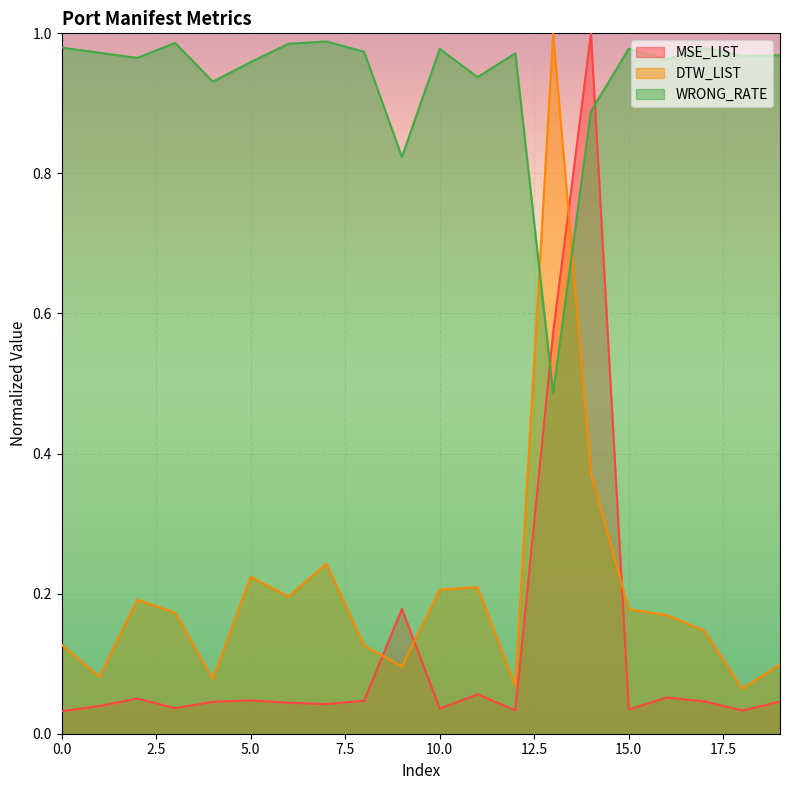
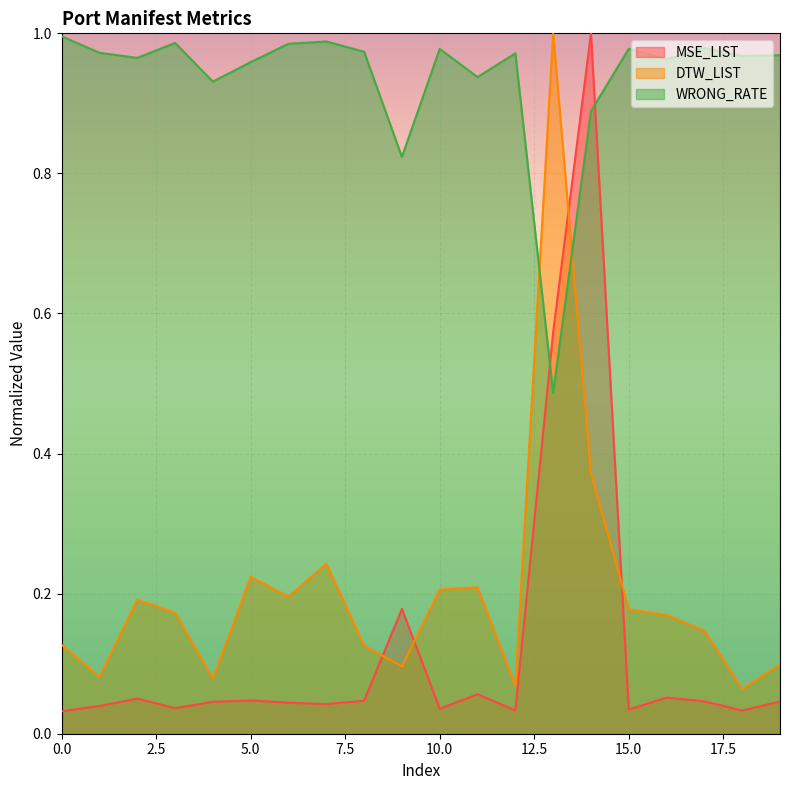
  {
    "MSE_LIST": {
      "0.0": 0.03,
      "5.0": 0.05,
      "10.0": 0.04,
      "15.0": 0.03
    },
    "DTW_LIST": {
      "0.0": 0.13,
      "5.0": 0.22,
      "10.0": 0.21,
      "15.0": 0.18
    },
    "WRONG_RATE": {
-     "0.0": 0.98,
+     "0.0": 1.00,
      "5.0": 0.96,
      "10.0": 0.98,
      "15.0": 0.98
    }
  }
